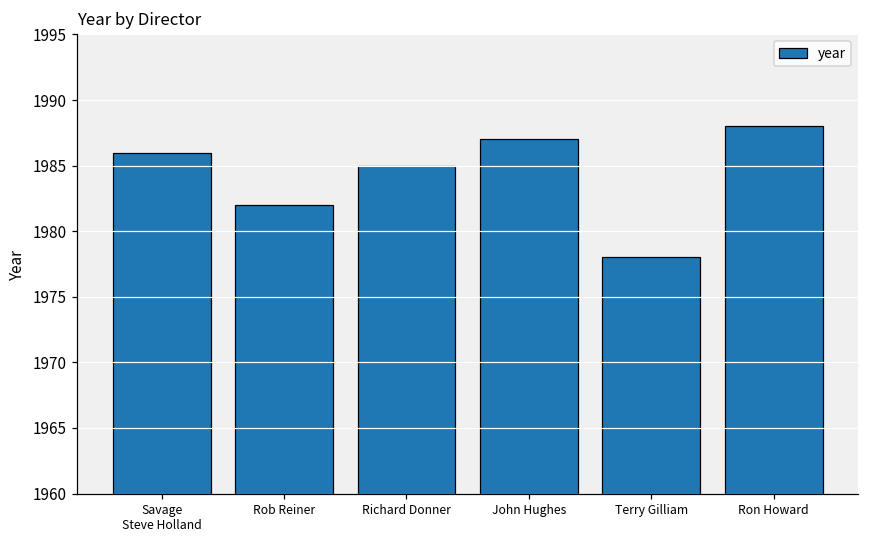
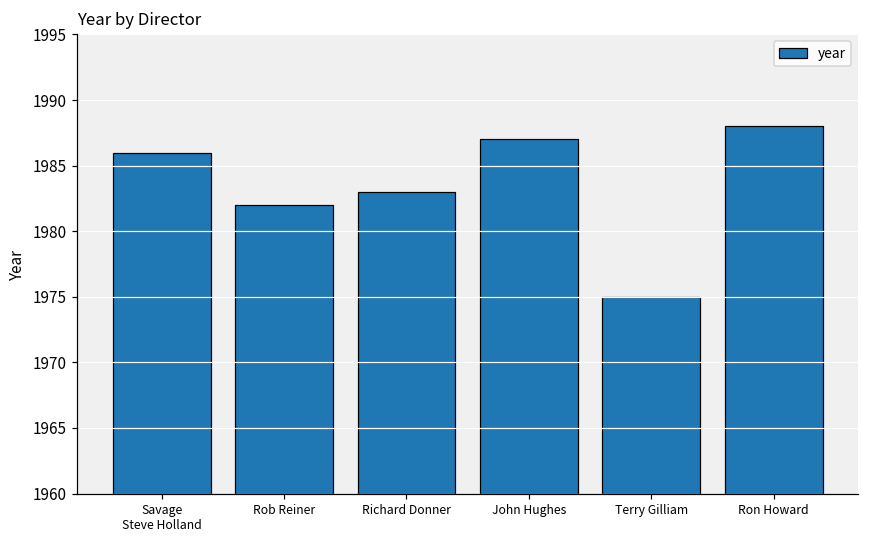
  {
    "Savage Steve Holland": 1986,
    "Rob Reiner": 1982,
-   "Richard Donner": 1985,
+   "Richard Donner": 1983,
    "John Hughes": 1987,
-   "Terry Gilliam": 1978,
+   "Terry Gilliam": 1975,
    "Ron Howard": 1988
  }
